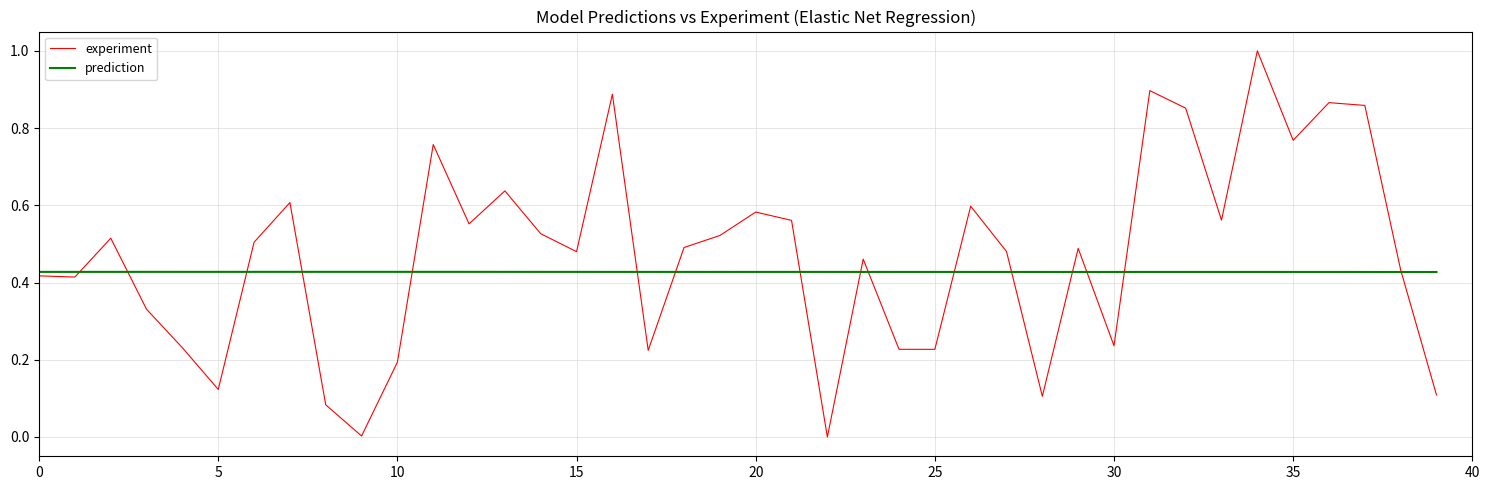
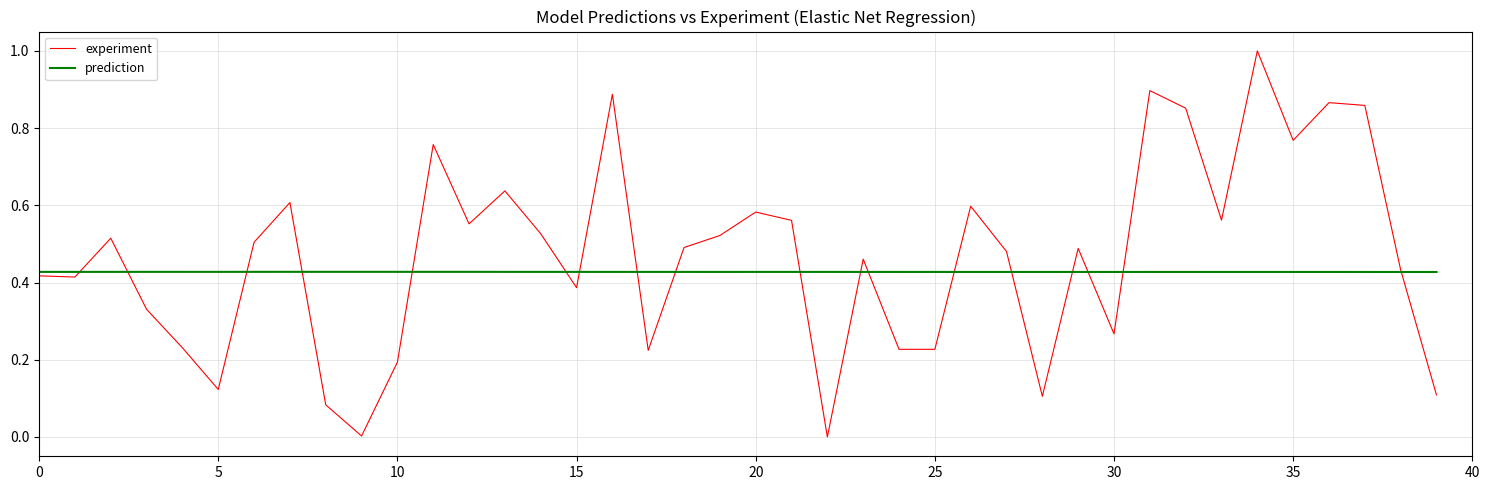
  {
    "experiment": {
      "0": 0.42,
      "5": 0.12,
      "10": 0.19,
-     "15": 0.48,
+     "15": 0.39,
      "20": 0.58,
      "25": 0.23,
-     "30": 0.24,
+     "30": 0.27,
      "35": 0.77
    },
    "prediction": {
      "0": 0.43,
      "5": 0.43,
      "10": 0.43,
      "15": 0.43,
      "20": 0.43,
      "25": 0.43,
      "30": 0.43,
      "35": 0.43
    }
  }
